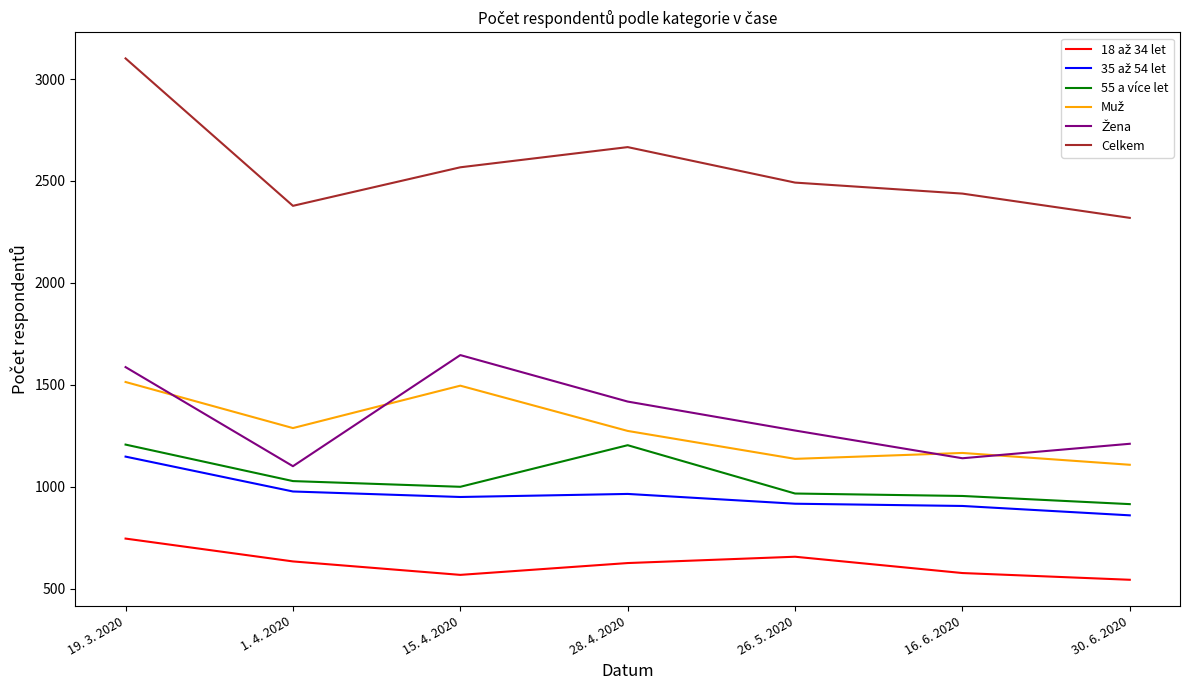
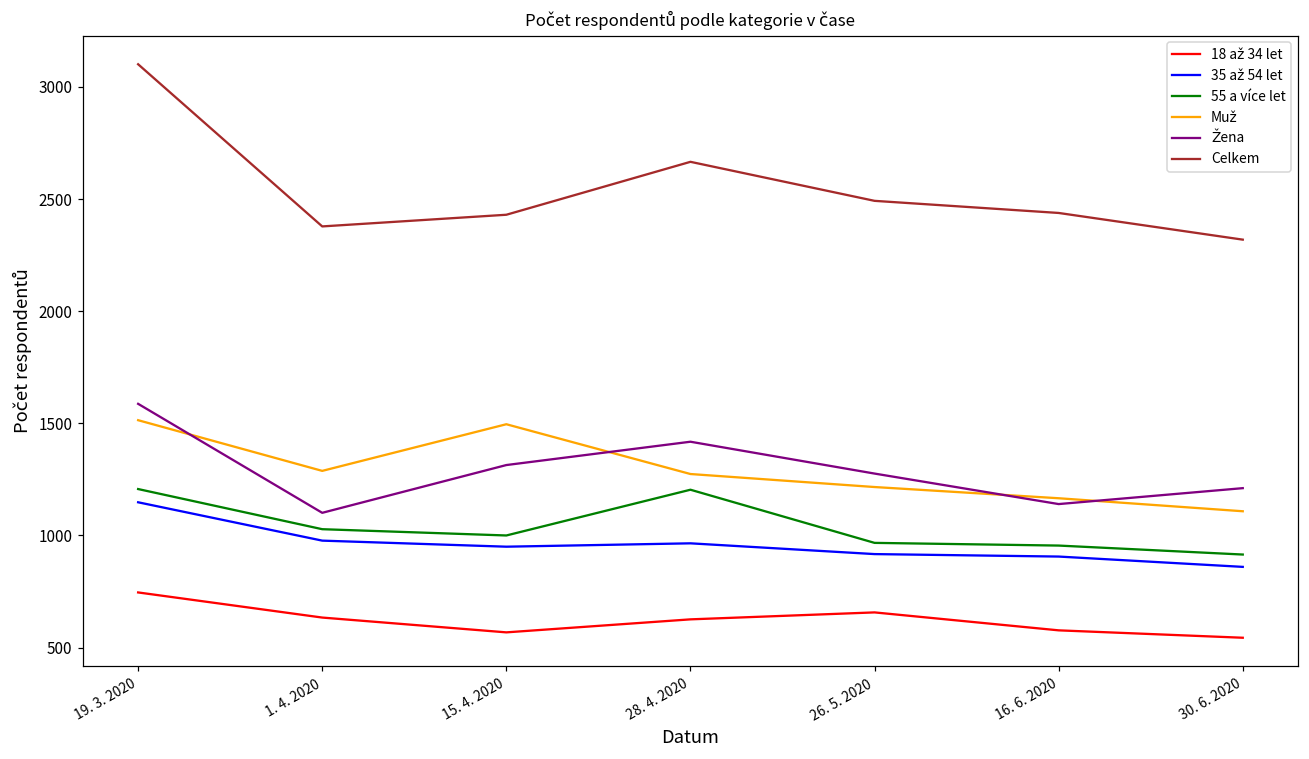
  {
    "18 až 34 let": {
      "19. 3. 2020": 750,
      "1. 4. 2020": 630,
      "15. 4. 2020": 570,
      "28. 4. 2020": 630,
      "26. 5. 2020": 660,
      "16. 6. 2020": 580,
      "30. 6. 2020": 540
    },
    "35 až 54 let": {
      "19. 3. 2020": 1150,
      "1. 4. 2020": 980,
      "15. 4. 2020": 950,
      "28. 4. 2020": 970,
      "26. 5. 2020": 920,
      "16. 6. 2020": 910,
      "30. 6. 2020": 860
    },
    "55 a více let": {
      "19. 3. 2020": 1210,
      "1. 4. 2020": 1030,
      "15. 4. 2020": 1000,
      "28. 4. 2020": 1200,
      "26. 5. 2020": 970,
      "16. 6. 2020": 960,
      "30. 6. 2020": 920
    },
    "Muž": {
      "19. 3. 2020": 1510,
      "1. 4. 2020": 1290,
      "15. 4. 2020": 1500,
      "28. 4. 2020": 1270,
-     "26. 5. 2020": 1140,
+     "26. 5. 2020": 1220,
      "16. 6. 2020": 1170,
      "30. 6. 2020": 1110
    },
    "Žena": {
      "19. 3. 2020": 1590,
      "1. 4. 2020": 1100,
-     "15. 4. 2020": 1650,
+     "15. 4. 2020": 1310,
      "28. 4. 2020": 1420,
      "26. 5. 2020": 1280,
      "16. 6. 2020": 1140,
      "30. 6. 2020": 1210
    },
    "Celkem": {
      "19. 3. 2020": 3100,
      "1. 4. 2020": 2380,
-     "15. 4. 2020": 2570,
+     "15. 4. 2020": 2430,
      "28. 4. 2020": 2670,
      "26. 5. 2020": 2490,
      "16. 6. 2020": 2440,
      "30. 6. 2020": 2320
    }
  }
